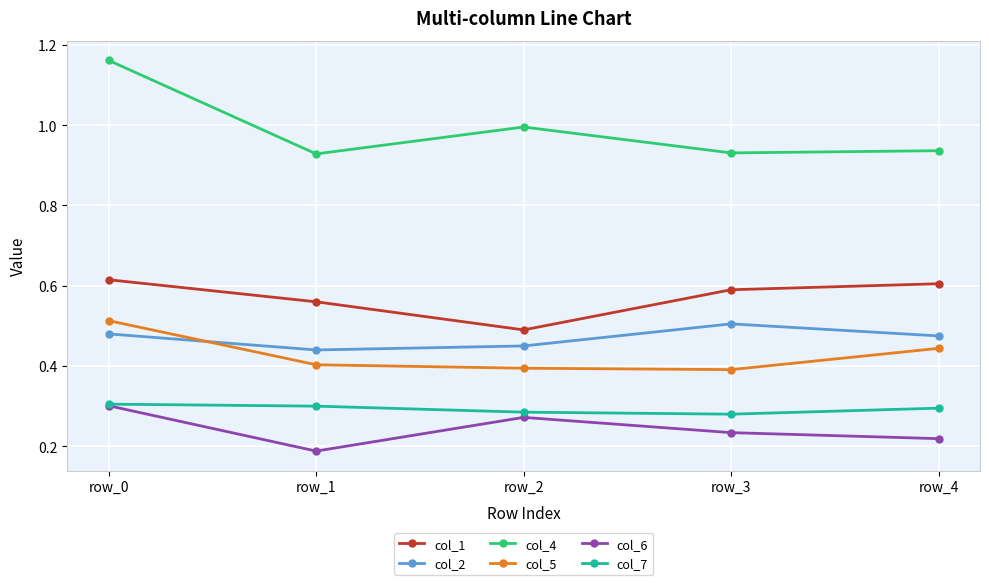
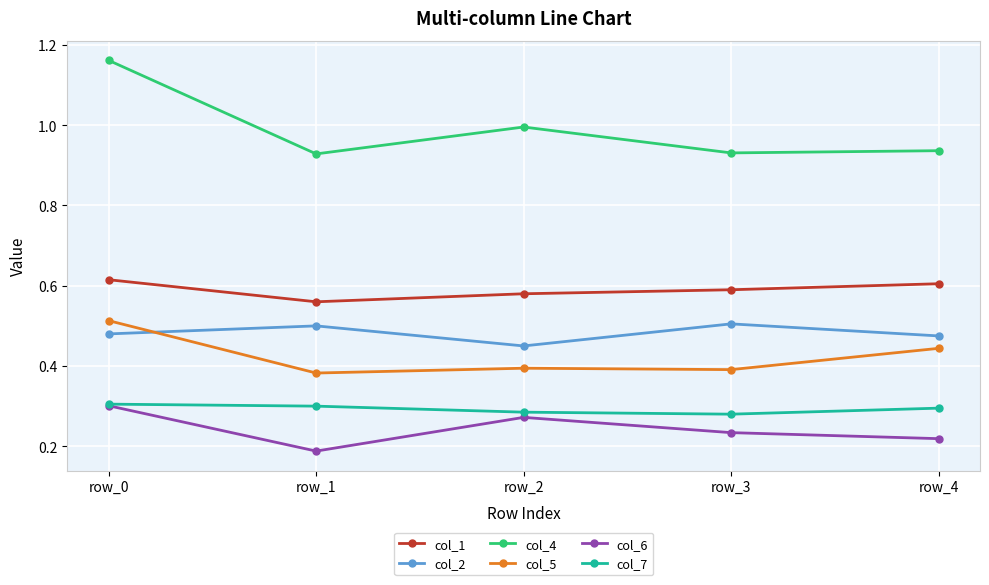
  {
    "col_1": {
      "row_0": 0.62,
      "row_1": 0.56,
-     "row_2": 0.49,
+     "row_2": 0.58,
      "row_3": 0.59,
      "row_4": 0.61
    },
    "col_2": {
      "row_0": 0.48,
-     "row_1": 0.44,
+     "row_1": 0.50,
      "row_2": 0.45,
      "row_3": 0.51,
      "row_4": 0.48
    },
    "col_5": {
      "row_0": 0.51,
-     "row_1": 0.40,
+     "row_1": 0.38,
      "row_2": 0.39,
      "row_3": 0.39,
      "row_4": 0.44
    },
    "col_6": {
      "row_1": 0.19,
      "row_2": 0.27,
      "row_3": 0.23,
      "row_4": 0.22
    }
  }
